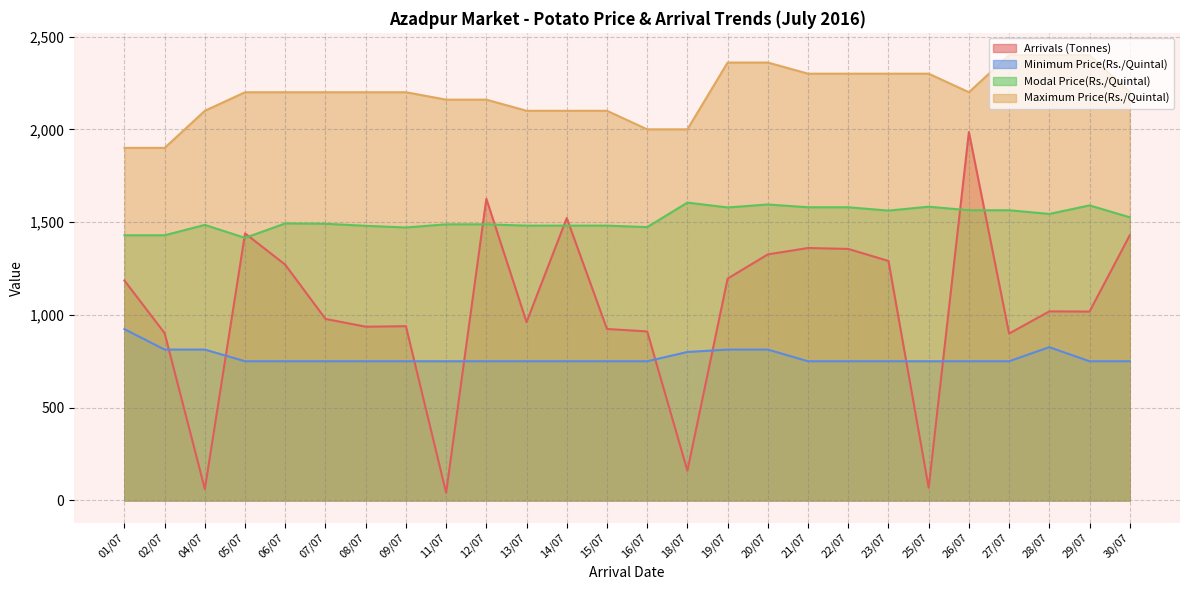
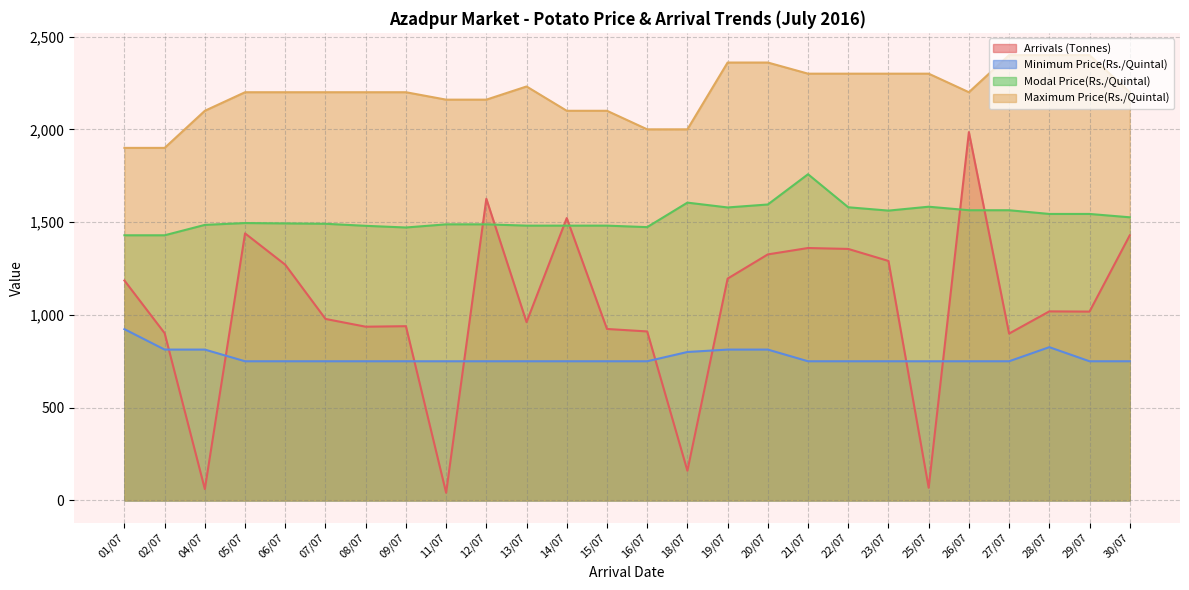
  {
    "Arrivals (Tonnes)": {
      "01/07": "1,190",
      "02/07": "900",
      "04/07": "60",
      "05/07": "1,440",
      "06/07": "1,270",
      "07/07": "980",
      "08/07": "940",
      "09/07": "940",
      "11/07": "40",
      "12/07": "1,630",
      "13/07": "960",
      "14/07": "1,520",
      "15/07": "920",
      "16/07": "910",
      "18/07": "160",
      "19/07": "1,200",
      "20/07": "1,330",
      "21/07": "1,360",
      "22/07": "1,360",
      "23/07": "1,290",
      "25/07": "70",
      "26/07": "1,980",
      "27/07": "900",
      "28/07": "1,020",
      "29/07": "1,020",
      "30/07": "1,430"
    },
    "Minimum Price(Rs./Quintal)": {
      "01/07": "920",
      "02/07": "810",
      "04/07": "810",
      "05/07": "750",
      "06/07": "750",
      "07/07": "750",
      "08/07": "750",
      "09/07": "750",
      "11/07": "750",
      "12/07": "750",
      "13/07": "750",
      "14/07": "750",
      "15/07": "750",
      "16/07": "750",
      "18/07": "800",
      "19/07": "810",
      "20/07": "810",
      "21/07": "750",
      "22/07": "750",
      "23/07": "750",
      "25/07": "750",
      "26/07": "750",
      "27/07": "750",
      "28/07": "830",
      "29/07": "750",
      "30/07": "750"
    },
    "Modal Price(Rs./Quintal)": {
      "01/07": "1,430",
      "02/07": "1,430",
      "04/07": "1,490",
-     "05/07": "1,420",
+     "05/07": "1,500",
      "06/07": "1,490",
      "07/07": "1,490",
      "08/07": "1,480",
      "09/07": "1,470",
      "11/07": "1,490",
      "12/07": "1,490",
      "13/07": "1,480",
      "14/07": "1,480",
      "15/07": "1,480",
      "16/07": "1,470",
      "18/07": "1,610",
      "19/07": "1,580",
      "20/07": "1,600",
-     "21/07": "1,580",
+     "21/07": "1,760",
      "22/07": "1,580",
      "23/07": "1,560",
      "25/07": "1,580",
      "26/07": "1,560",
      "27/07": "1,560",
      "28/07": "1,540",
-     "29/07": "1,590",
+     "29/07": "1,540",
      "30/07": "1,530"
    },
    "Maximum Price(Rs./Quintal)": {
      "01/07": "1,900",
      "02/07": "1,900",
      "04/07": "2,100",
      "05/07": "2,200",
      "06/07": "2,200",
      "07/07": "2,200",
      "08/07": "2,200",
      "09/07": "2,200",
      "11/07": "2,160",
      "12/07": "2,160",
-     "13/07": "2,100",
+     "13/07": "2,230",
      "14/07": "2,100",
      "15/07": "2,100",
      "16/07": "2,000",
      "18/07": "2,000",
      "19/07": "2,360",
      "20/07": "2,360",
      "21/07": "2,300",
      "22/07": "2,300",
      "23/07": "2,300",
      "25/07": "2,300",
      "26/07": "2,200"
    }
  }
